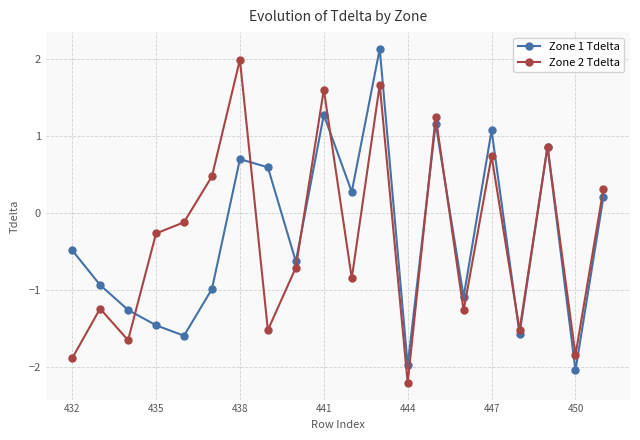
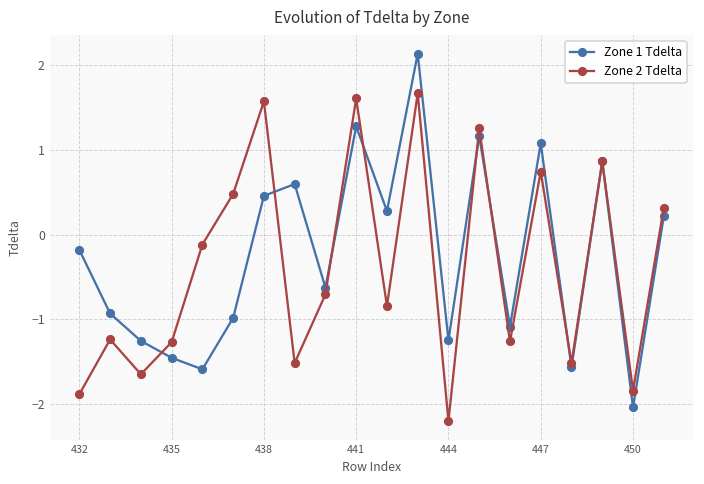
  {
    "Zone 1 Tdelta": {
-     "432": -0.5,
+     "432": -0.2,
      "435": -1.5,
-     "438": 0.7,
+     "438": 0.5,
      "441": 1.3,
-     "444": -2.0,
+     "444": -1.2,
      "447": 1.1,
      "450": -2.0
    },
    "Zone 2 Tdelta": {
      "432": -1.9,
-     "435": -0.3,
-     "438": 2.0,
+     "435": -1.3,
+     "438": 1.6,
      "441": 1.6,
      "444": -2.2,
      "447": 0.7,
      "450": -1.8
    }
  }
